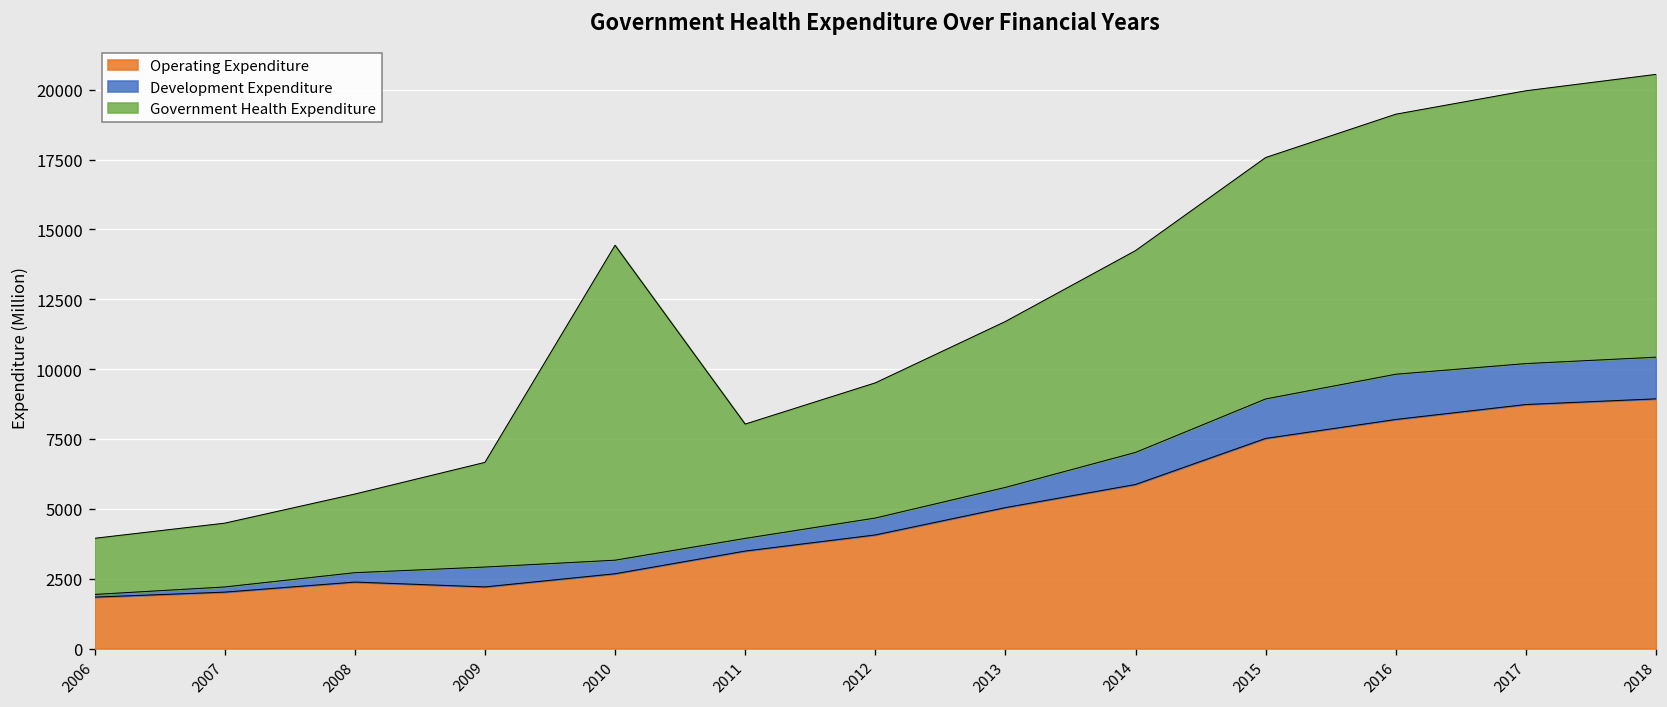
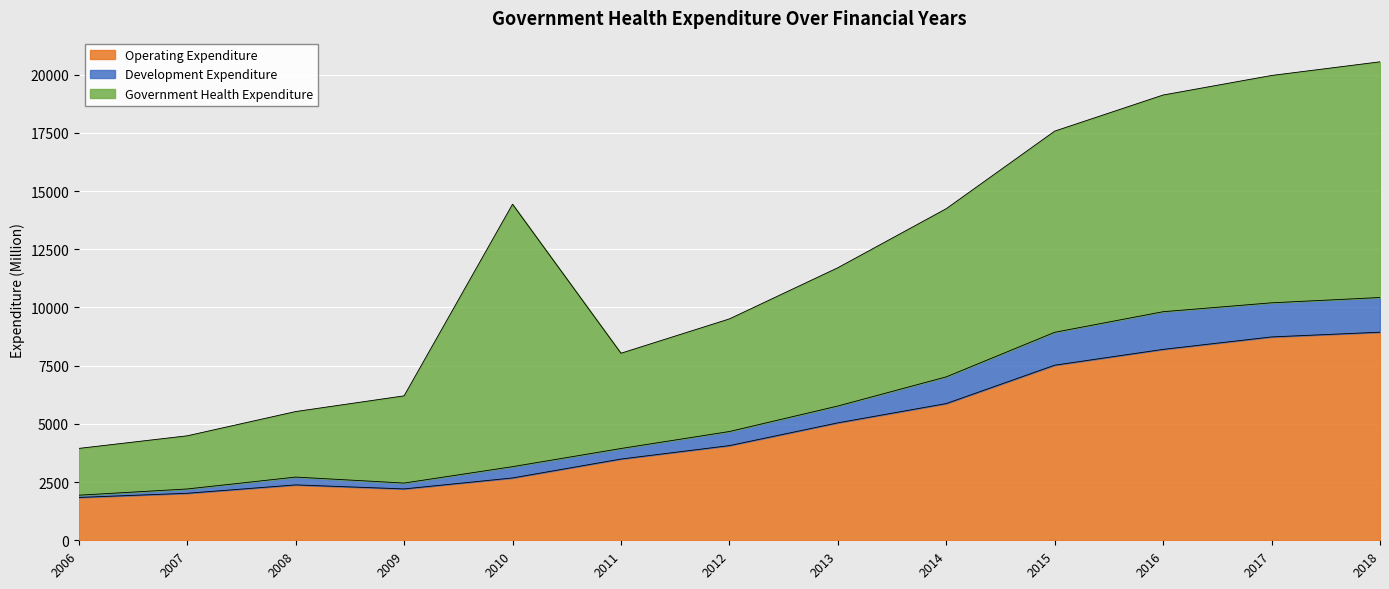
  {
    "Operating Expenditure": {
      "2007": 2000,
      "2008": 2400,
      "2009": 2200,
      "2010": 2700,
      "2011": 3500,
      "2012": 4100,
      "2013": 5000,
      "2014": 5900,
      "2015": 7500,
      "2016": 8200,
      "2017": 8700,
      "2018": 8900
    },
    "Development Expenditure": {
      "2007": 200,
      "2008": 300,
-     "2009": 700,
+     "2009": 300,
      "2010": 500,
      "2011": 500,
      "2012": 600,
      "2013": 700,
      "2014": 1100,
      "2015": 1400,
      "2016": 1600,
      "2017": 1500,
      "2018": 1500
    },
    "Government Health Expenditure": {
      "2006": 2000,
      "2007": 2300,
      "2008": 2800,
      "2009": 3700,
      "2010": 11300,
      "2011": 4100,
      "2012": 4800,
      "2013": 5900,
      "2014": 7200,
      "2015": 8600,
      "2016": 9300,
      "2017": 9800,
      "2018": 10100
    }
  }
